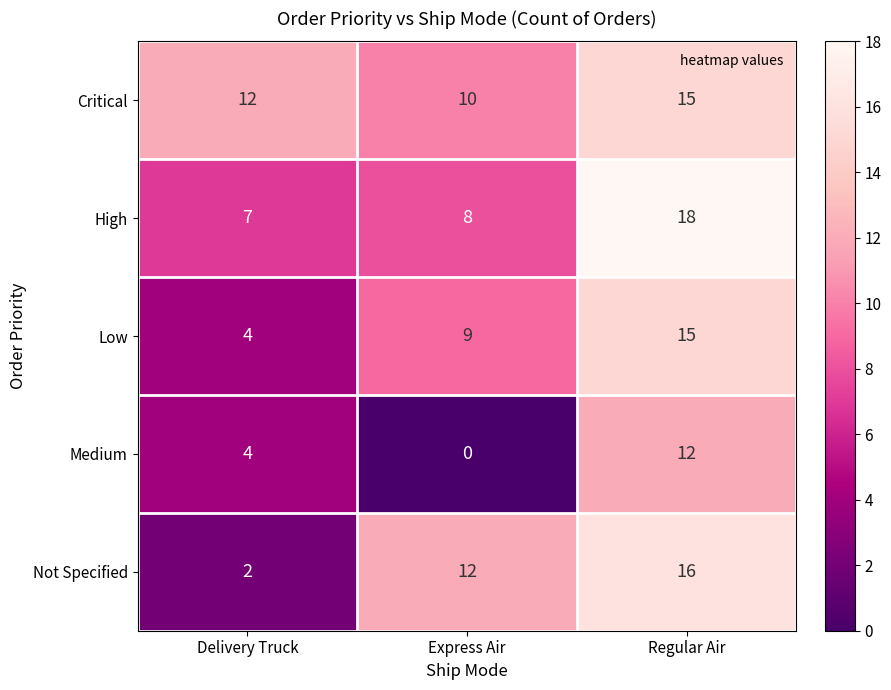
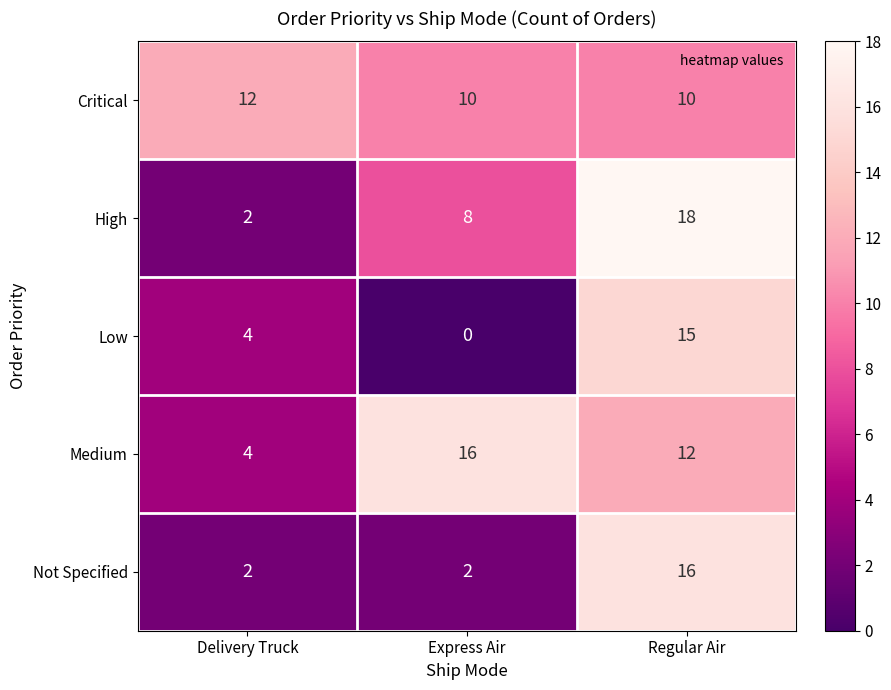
  {
    "Critical": {
      "Delivery Truck": 12,
      "Express Air": 10,
-     "Regular Air": 15
+     "Regular Air": 10
    },
    "High": {
-     "Delivery Truck": 7,
+     "Delivery Truck": 2,
      "Express Air": 8,
      "Regular Air": 18
    },
    "Low": {
      "Delivery Truck": 4,
-     "Express Air": 9,
+     "Express Air": 0,
      "Regular Air": 15
    },
    "Medium": {
      "Delivery Truck": 4,
-     "Express Air": 0,
+     "Express Air": 16,
      "Regular Air": 12
    },
    "Not Specified": {
      "Delivery Truck": 2,
-     "Express Air": 12,
+     "Express Air": 2,
      "Regular Air": 16
    }
  }
